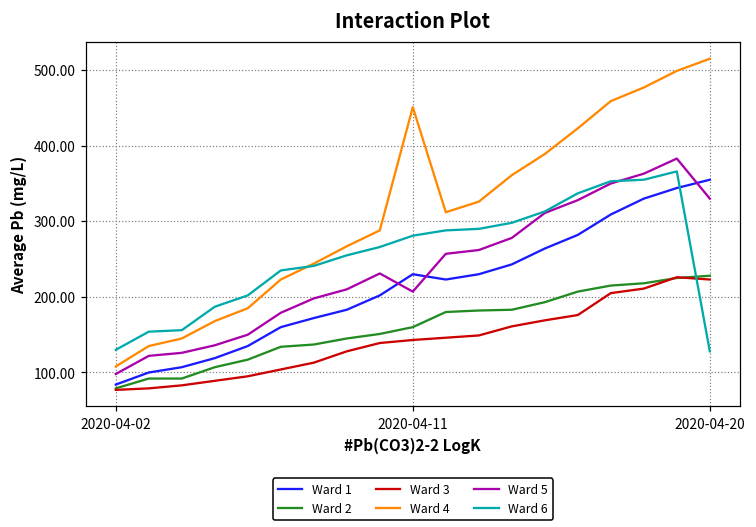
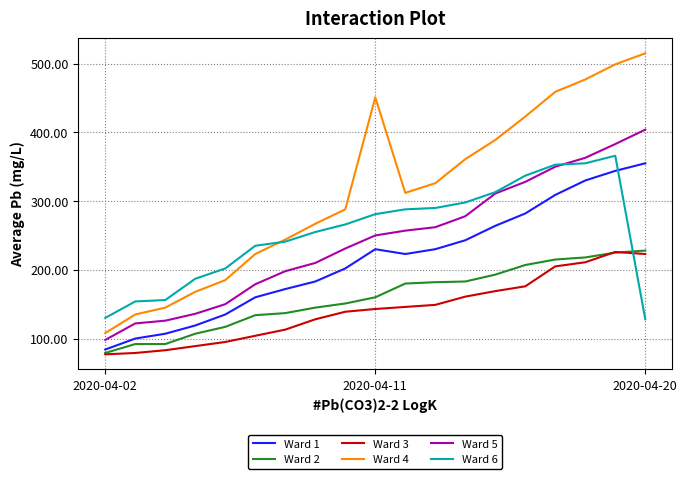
  {
    "Ward 1": {
      "2020-04-02": 80,
      "2020-04-11": 230,
      "2020-04-20": 360
    },
    "Ward 2": {
      "2020-04-11": 160,
      "2020-04-20": 230
    },
    "Ward 3": {
      "2020-04-11": 140,
      "2020-04-20": 220
    },
    "Ward 4": {
      "2020-04-02": 110,
      "2020-04-11": 450,
      "2020-04-20": 520
    },
    "Ward 5": {
      "2020-04-02": 100,
-     "2020-04-11": 210,
-     "2020-04-20": 330
+     "2020-04-11": 250,
+     "2020-04-20": 400
    },
    "Ward 6": {
      "2020-04-02": 130,
      "2020-04-11": 280,
      "2020-04-20": 130
    }
  }
